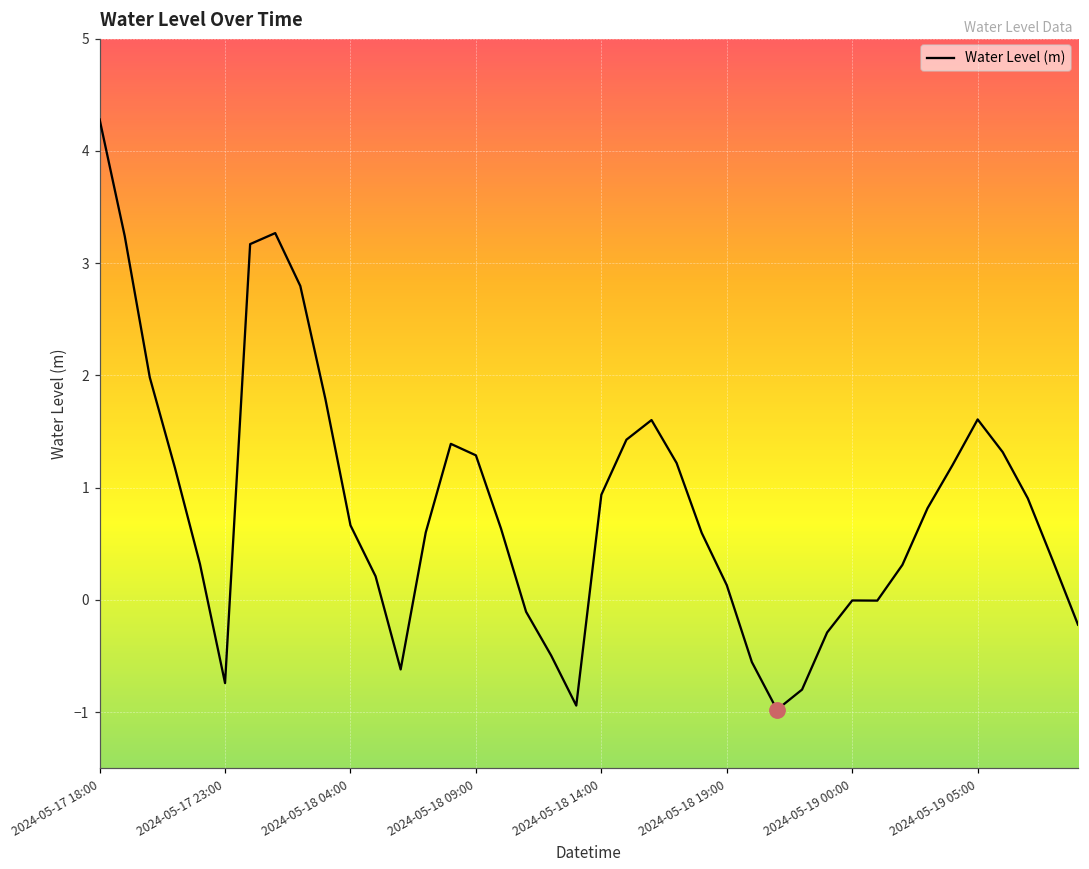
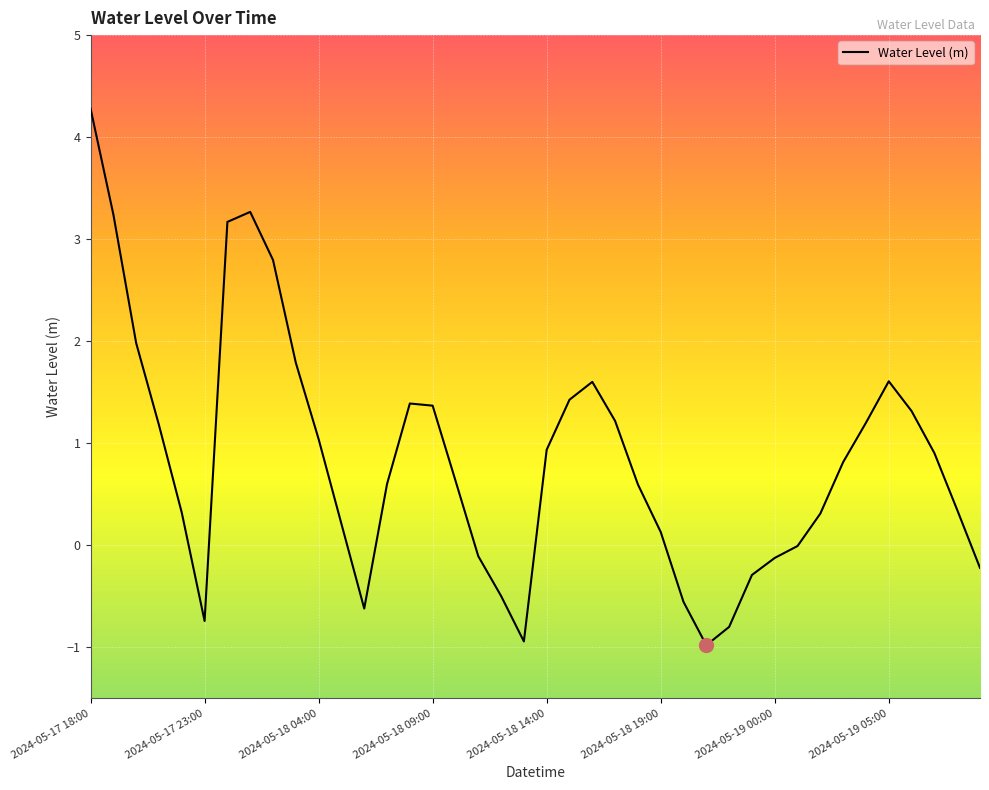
  {
    "Water Level (m)": {
      "2024-05-17 18:00": 4.28,
      "2024-05-17 23:00": -0.74,
-     "2024-05-18 04:00": 0.66,
-     "2024-05-18 09:00": 1.29,
+     "2024-05-18 04:00": 1.04,
+     "2024-05-18 09:00": 1.37,
      "2024-05-18 14:00": 0.94,
      "2024-05-18 19:00": 0.13,
-     "2024-05-19 00:00": -0.01,
+     "2024-05-19 00:00": -0.12,
      "2024-05-19 05:00": 1.61
    }
  }
